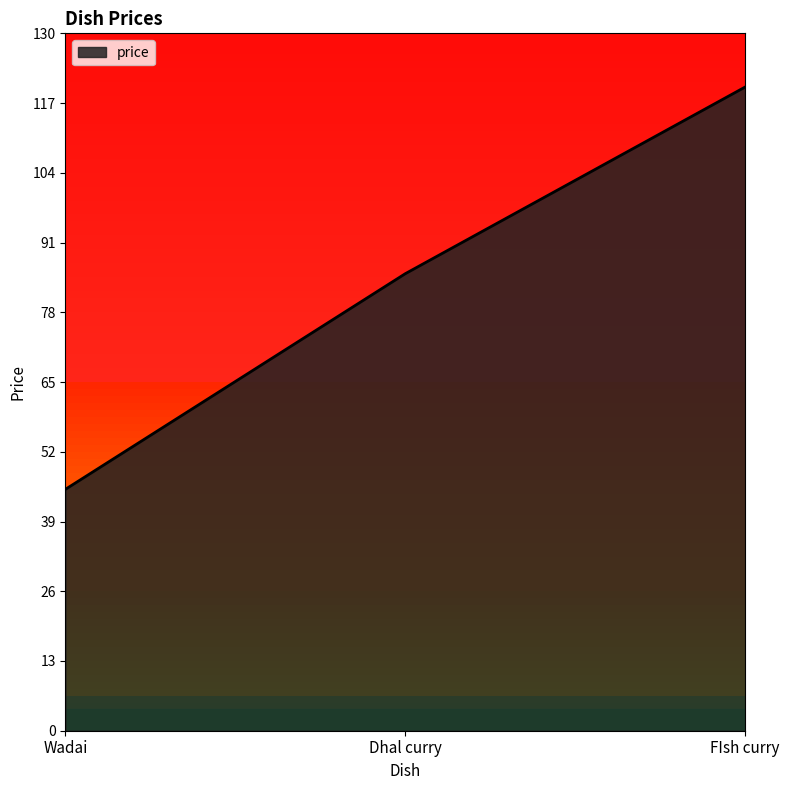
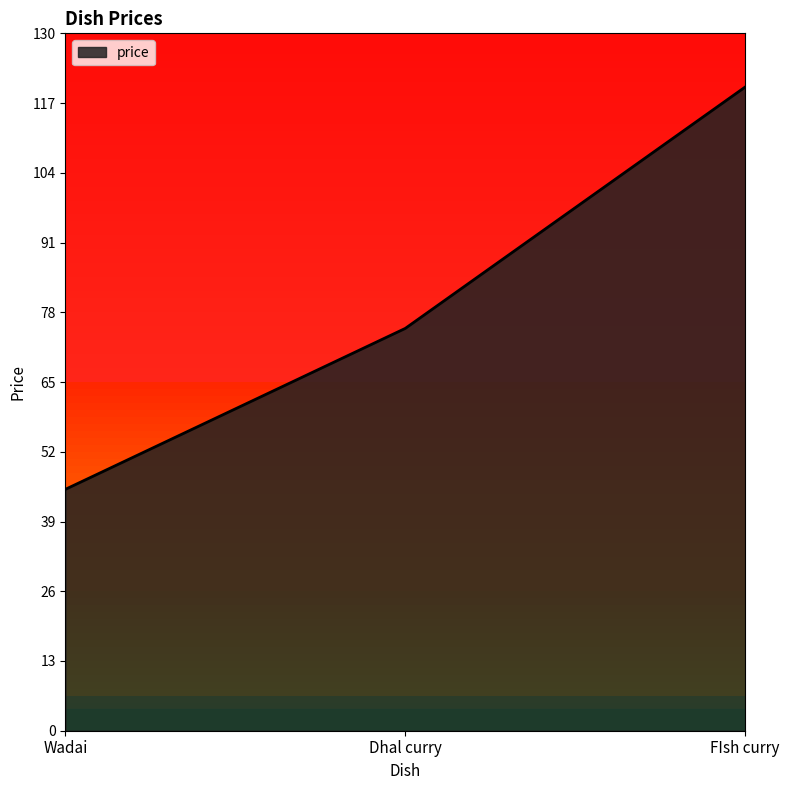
  {
    "Wadai": 45,
-   "Dhal curry": 85,
+   "Dhal curry": 75,
    "FIsh curry": 120
  }
